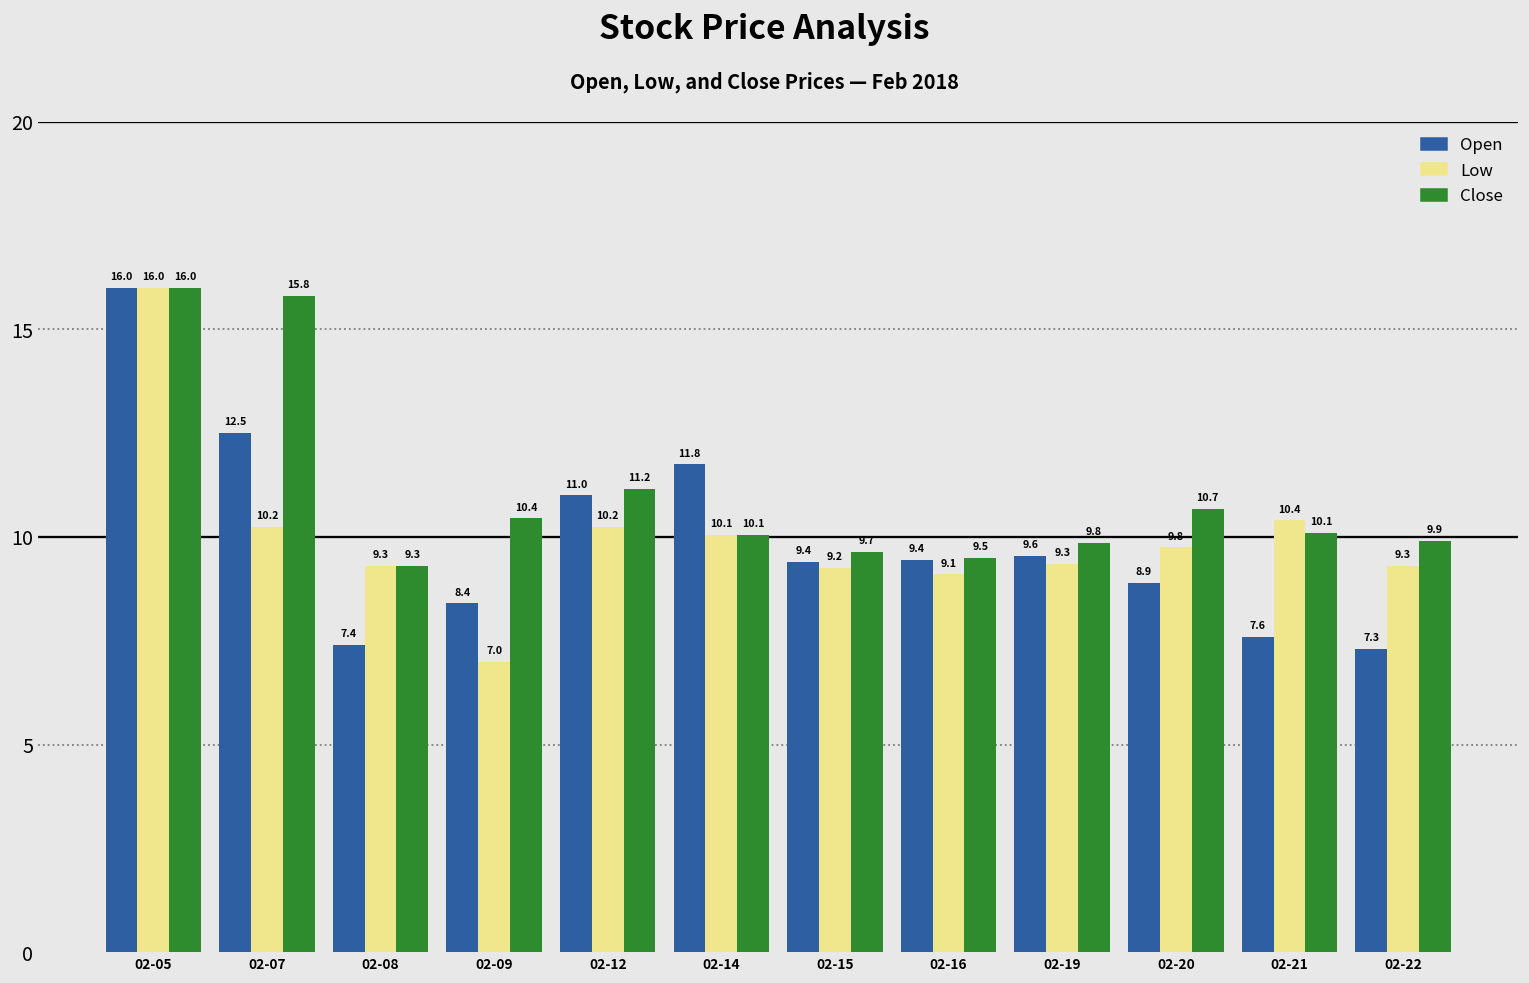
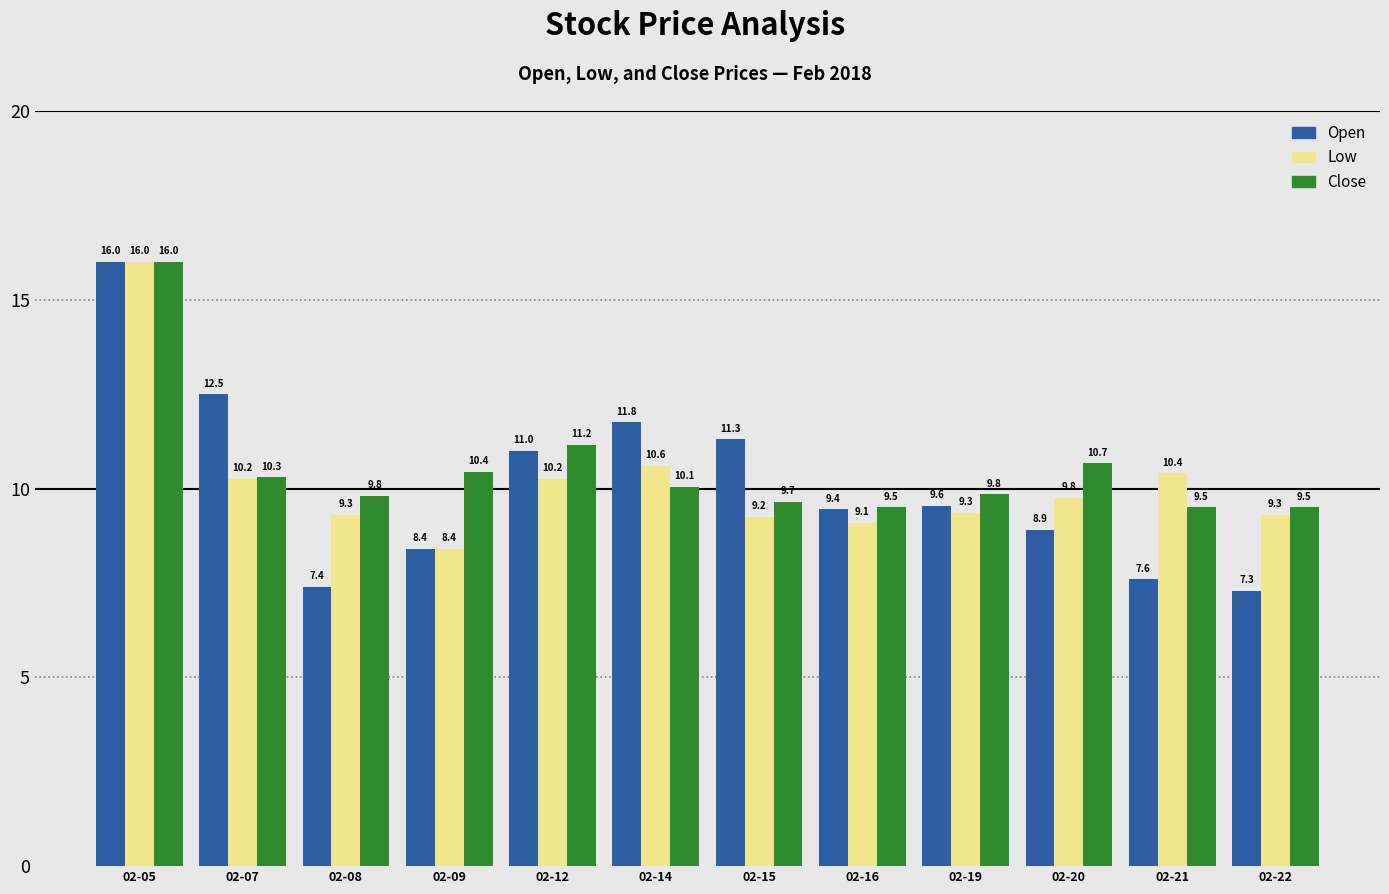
  {
    "Open": {
      "02-05": 16.0,
      "02-07": 12.5,
      "02-08": 7.4,
      "02-09": 8.4,
      "02-12": 11.0,
      "02-14": 11.8,
-     "02-15": 9.4,
+     "02-15": 11.3,
      "02-16": 9.4,
      "02-19": 9.6,
      "02-20": 8.9,
      "02-21": 7.6,
      "02-22": 7.3
    },
    "Low": {
      "02-05": 16.0,
      "02-07": 10.2,
      "02-08": 9.3,
-     "02-09": 7.0,
+     "02-09": 8.4,
      "02-12": 10.2,
-     "02-14": 10.1,
+     "02-14": 10.6,
      "02-15": 9.2,
      "02-16": 9.1,
      "02-19": 9.3,
      "02-20": 9.8,
      "02-21": 10.4,
      "02-22": 9.3
    },
    "Close": {
      "02-05": 16.0,
-     "02-07": 15.8,
-     "02-08": 9.3,
+     "02-07": 10.3,
+     "02-08": 9.8,
      "02-09": 10.4,
      "02-12": 11.2,
      "02-14": 10.1,
      "02-15": 9.7,
      "02-16": 9.5,
      "02-19": 9.8,
      "02-20": 10.7,
-     "02-21": 10.1,
-     "02-22": 9.9
+     "02-21": 9.5,
+     "02-22": 9.5
    }
  }
